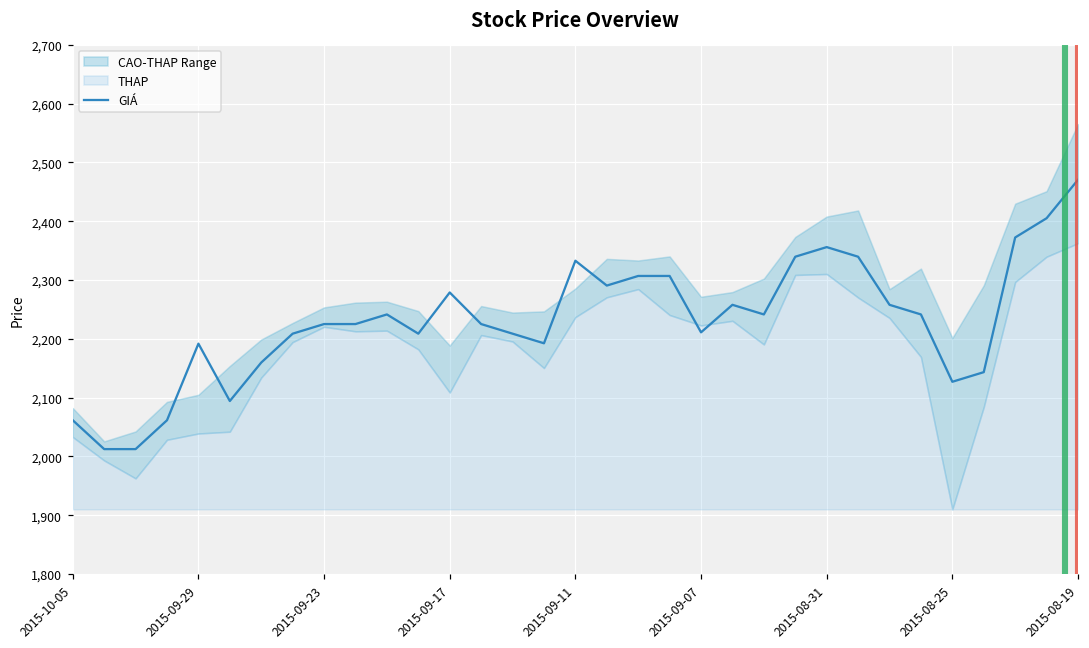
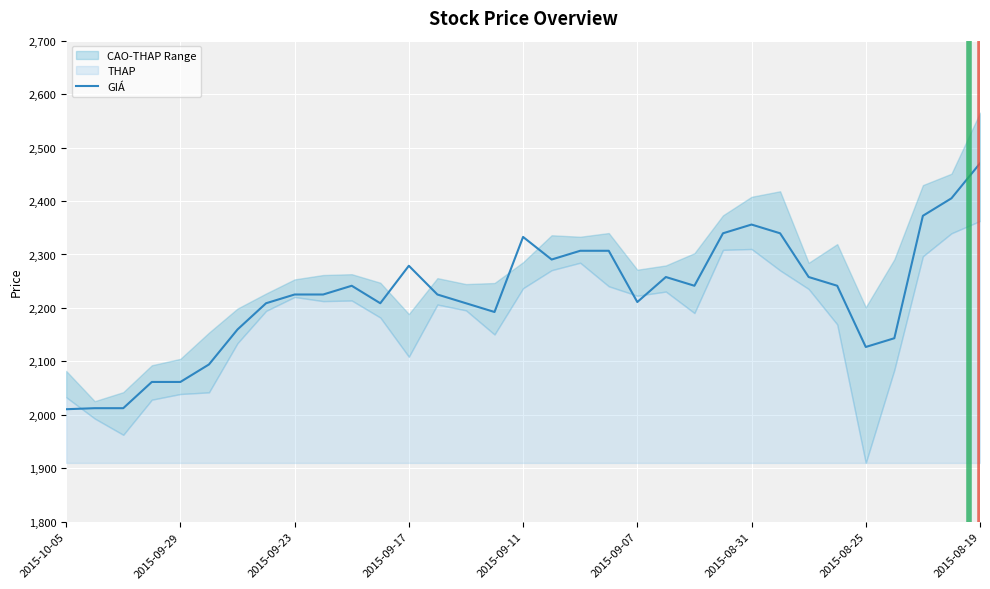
  {
    "GIÁ": {
-     "2015-10-05": "2,060",
-     "2015-09-29": "2,190",
+     "2015-10-05": "2,010",
+     "2015-09-29": "2,060",
      "2015-09-17": "2,280",
      "2015-09-11": "2,330",
      "2015-09-07": "2,210",
      "2015-08-31": "2,360",
      "2015-08-25": "2,130",
      "2015-08-19": "2,470"
    }
  }
